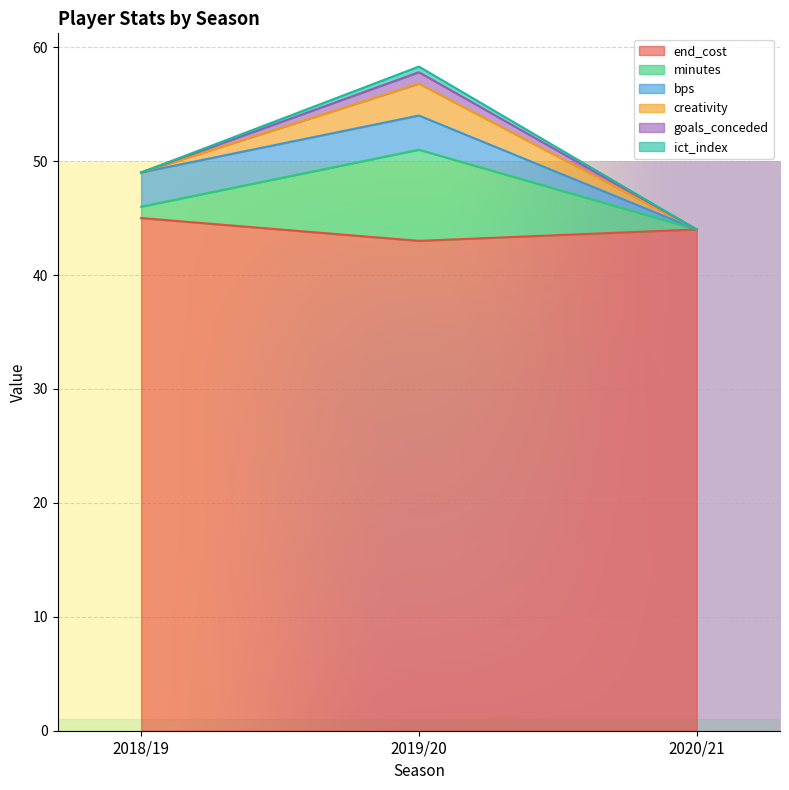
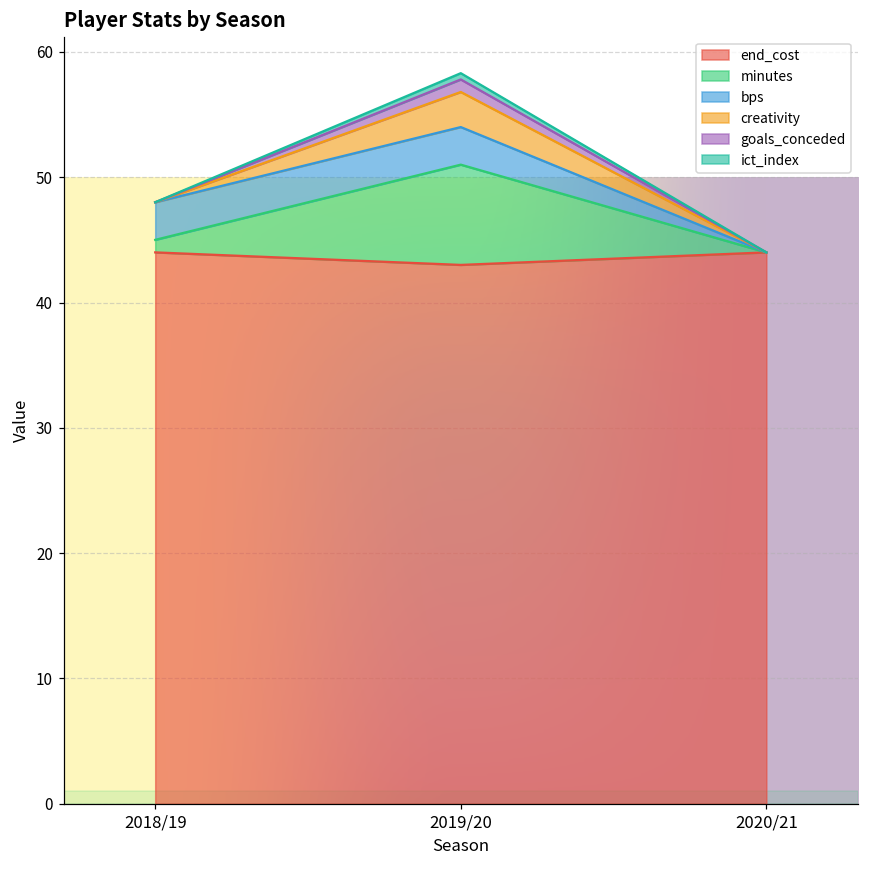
  {
    "end_cost": {
-     "2018/19": 45,
+     "2018/19": 44,
      "2019/20": 43
    },
    "bps": {
      "2019/20": 3
    },
    "creativity": {
      "2019/20": 3
    },
    "goals_conceded": {
      "2019/20": 1
    }
  }
